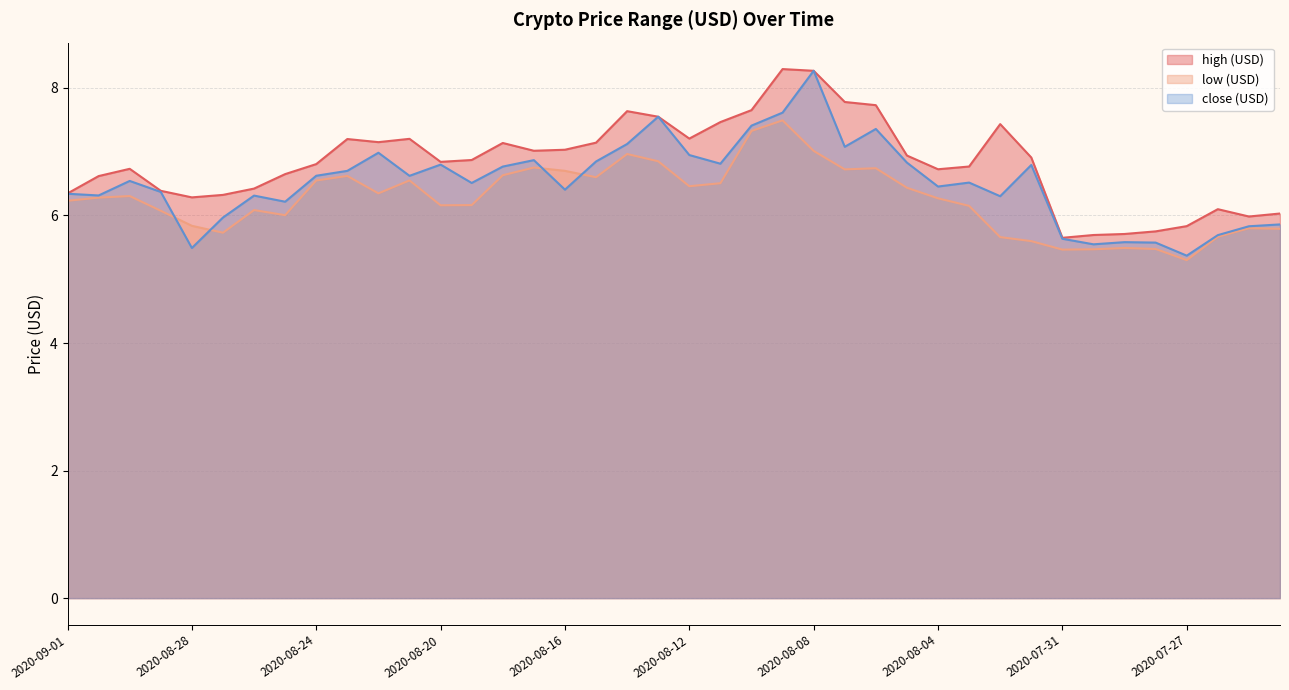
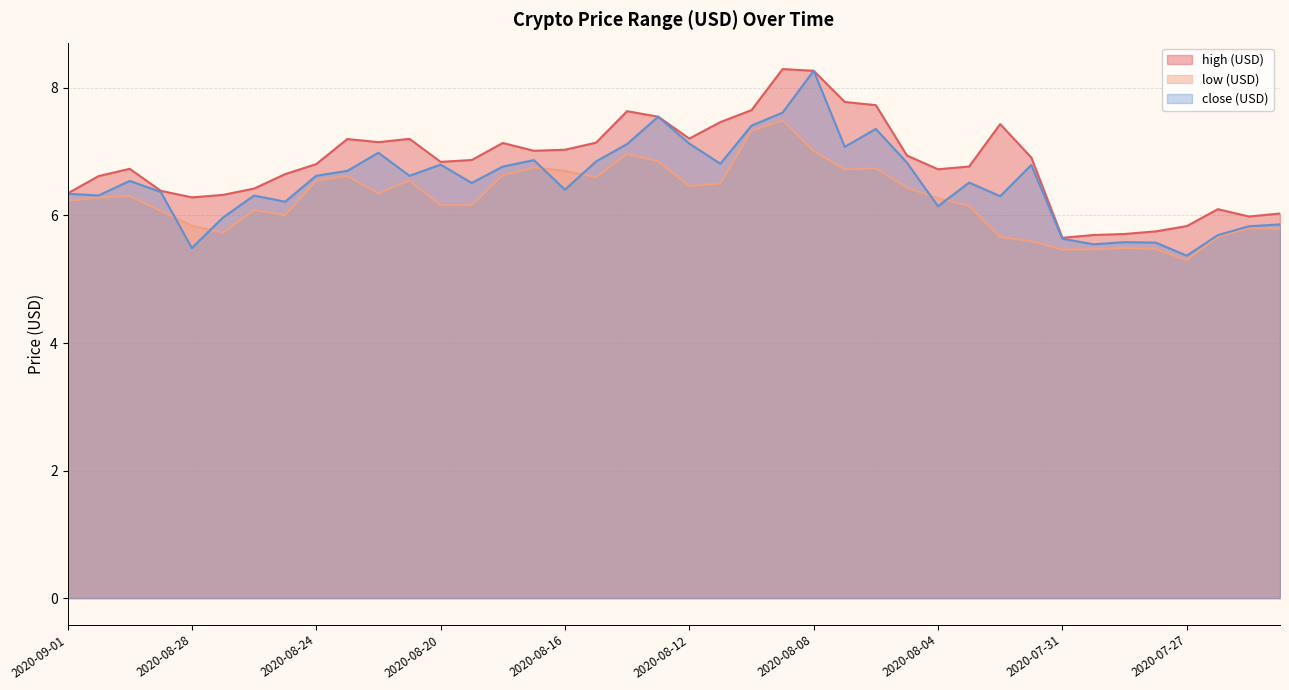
  {
    "close (USD)": {
      "2020-08-28": 5.5,
      "2020-08-24": 6.6,
      "2020-08-20": 6.8,
      "2020-08-16": 6.4,
-     "2020-08-12": 6.9,
-     "2020-08-04": 6.5,
+     "2020-08-12": 7.1,
+     "2020-08-04": 6.1,
      "2020-07-27": 5.4
    }
  }
